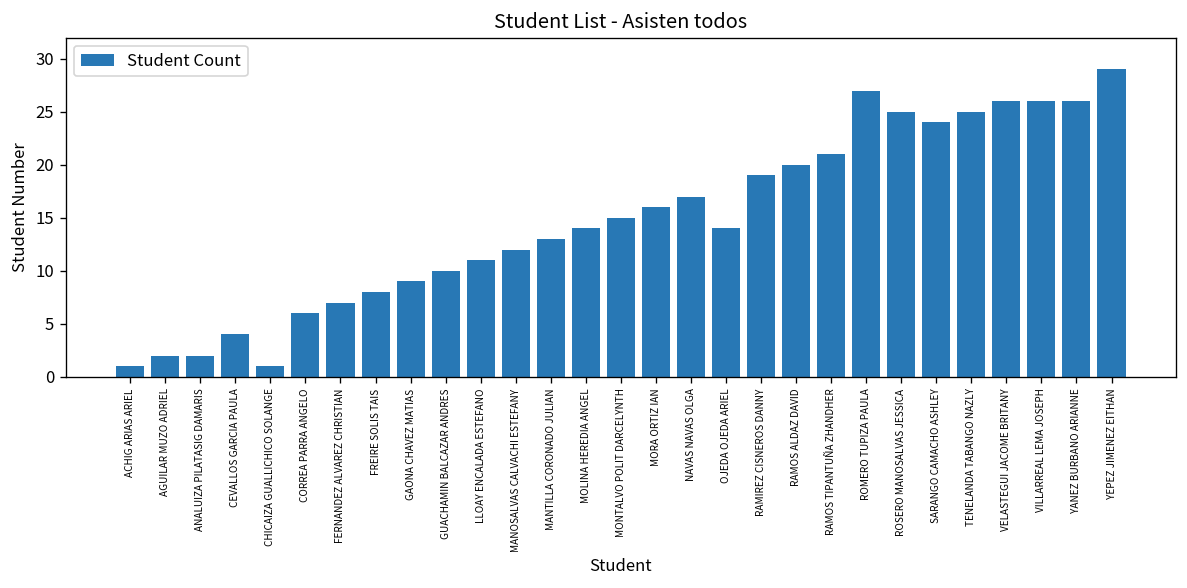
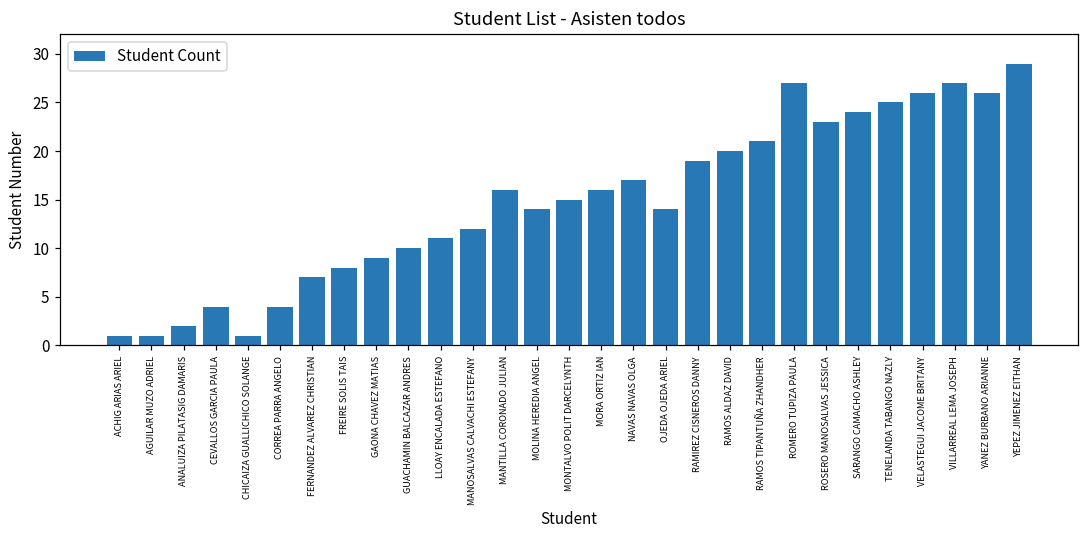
  {
    "ACHIG ARIAS ARIEL": 1,
-   "AGUILAR MUZO ADRIEL": 2,
+   "AGUILAR MUZO ADRIEL": 1,
    "ANALUIZA PILATASIG DAMARIS": 2,
    "CEVALLOS GARCIA PAULA": 4,
    "CHICAIZA GUALLICHICO SOLANGE": 1,
-   "CORREA PARRA ANGELO": 6,
+   "CORREA PARRA ANGELO": 4,
    "FERNANDEZ ALVAREZ CHRISTIAN": 7,
    "FREIRE SOLIS TAIS": 8,
    "GAONA CHAVEZ MATIAS": 9,
    "GUACHAMIN BALCAZAR ANDRES": 10,
    "LLOAY ENCALADA ESTEFANO": 11,
    "MANOSALVAS CALVACHI ESTEFANY": 12,
-   "MANTILLA CORONADO JULIAN": 13,
+   "MANTILLA CORONADO JULIAN": 16,
    "MOLINA HEREDIA ANGEL": 14,
    "MONTALVO POLIT DARCELYNTH": 15,
    "MORA ORTIZ IAN": 16,
    "NAVAS NAVAS OLGA": 17,
    "OJEDA OJEDA ARIEL": 14,
    "RAMIREZ CISNEROS DANNY": 19,
    "RAMOS ALDAZ DAVID": 20,
    "RAMOS TIPANTUÑA ZHANDHER": 21,
    "ROMERO TUPIZA PAULA": 27,
-   "ROSERO MANOSALVAS JESSICA": 25,
+   "ROSERO MANOSALVAS JESSICA": 23,
    "SARANGO CAMACHO ASHLEY": 24,
    "TENELANDA TABANGO NAZLY": 25,
    "VELASTEGUI JACOME BRITANY": 26,
-   "VILLARREAL LEMA JOSEPH": 26,
+   "VILLARREAL LEMA JOSEPH": 27,
    "YANEZ BURBANO ARIANNE": 26,
    "YEPEZ JIMENEZ EITHAN": 29
  }
